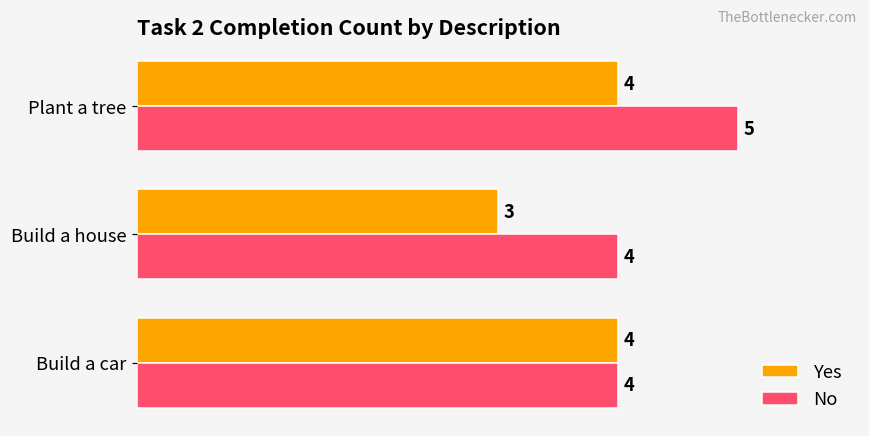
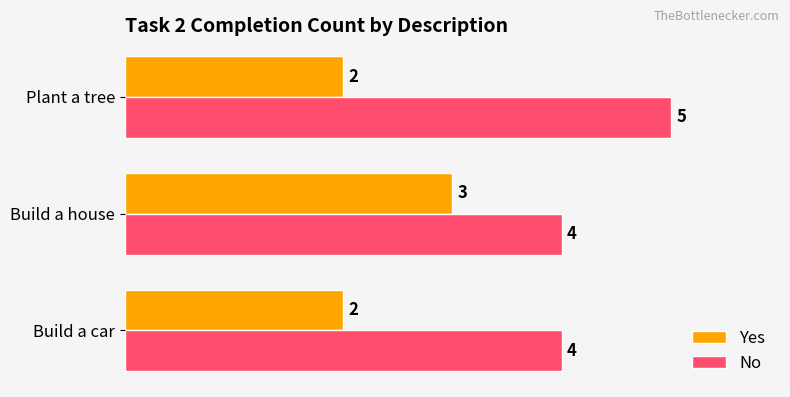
  {
    "Yes": {
-     "Plant a tree": 4,
+     "Plant a tree": 2,
      "Build a house": 3,
-     "Build a car": 4
+     "Build a car": 2
    },
    "No": {
      "Plant a tree": 5,
      "Build a house": 4,
      "Build a car": 4
    }
  }
